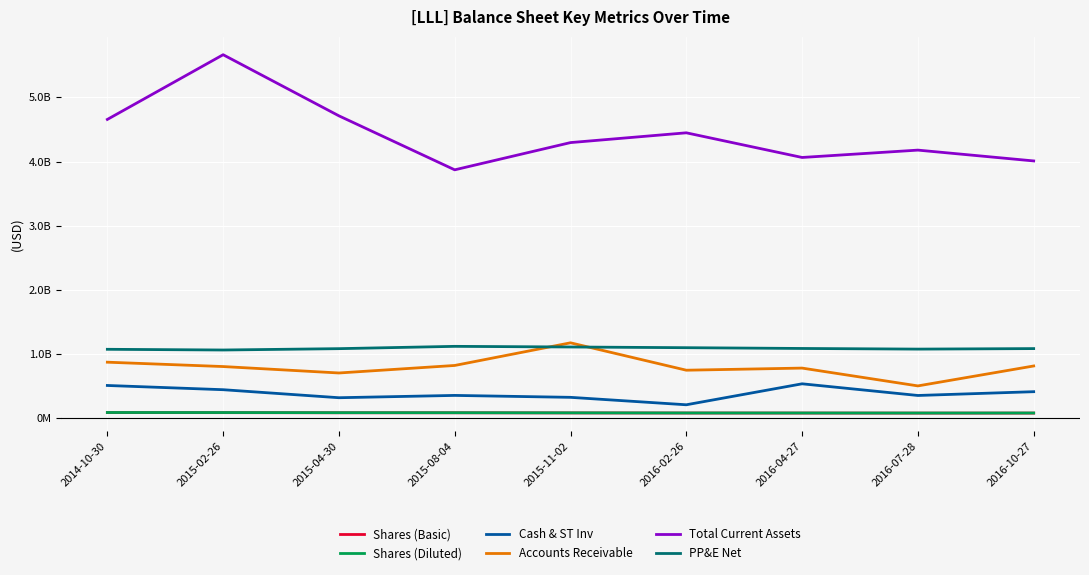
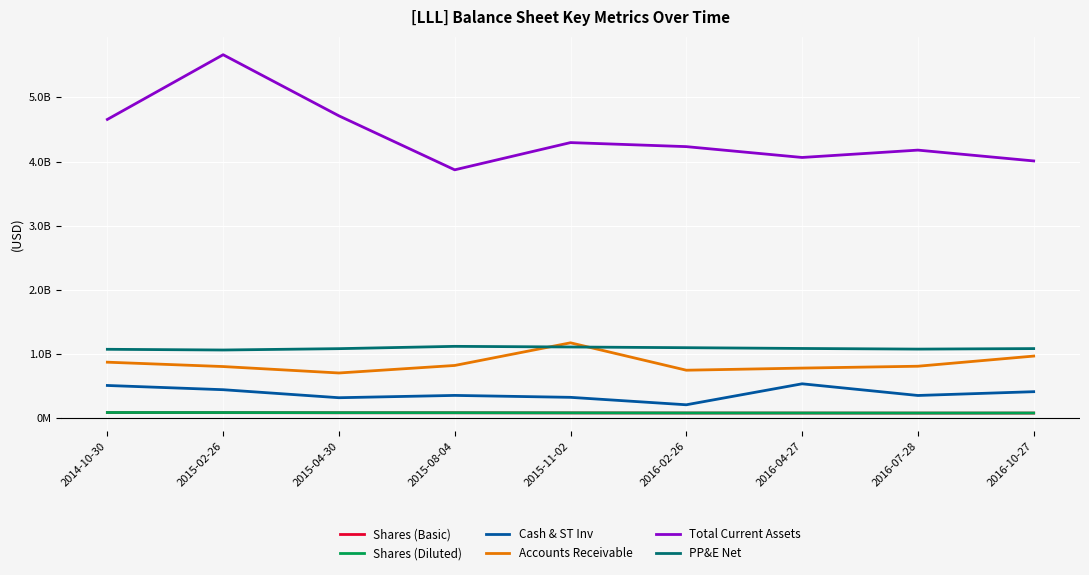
  {
    "Accounts Receivable": {
      "2014-10-30": 900000000,
      "2015-02-26": 800000000,
      "2015-04-30": 700000000,
      "2015-08-04": 800000000,
      "2015-11-02": 1200000000,
      "2016-02-26": 700000000,
      "2016-04-27": 800000000,
-     "2016-07-28": 500000000,
-     "2016-10-27": 800000000
+     "2016-07-28": 800000000,
+     "2016-10-27": 1000000000
    },
    "Total Current Assets": {
      "2014-10-30": 4700000000,
      "2015-02-26": 5700000000,
      "2015-04-30": 4700000000,
      "2015-08-04": 3900000000,
      "2015-11-02": 4300000000,
-     "2016-02-26": 4400000000,
+     "2016-02-26": 4200000000,
      "2016-04-27": 4100000000,
      "2016-07-28": 4200000000,
      "2016-10-27": 4000000000
    }
  }
